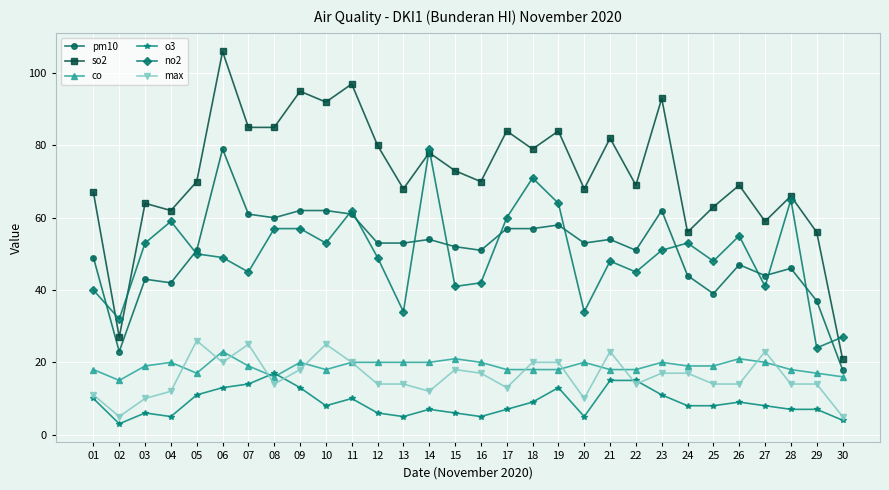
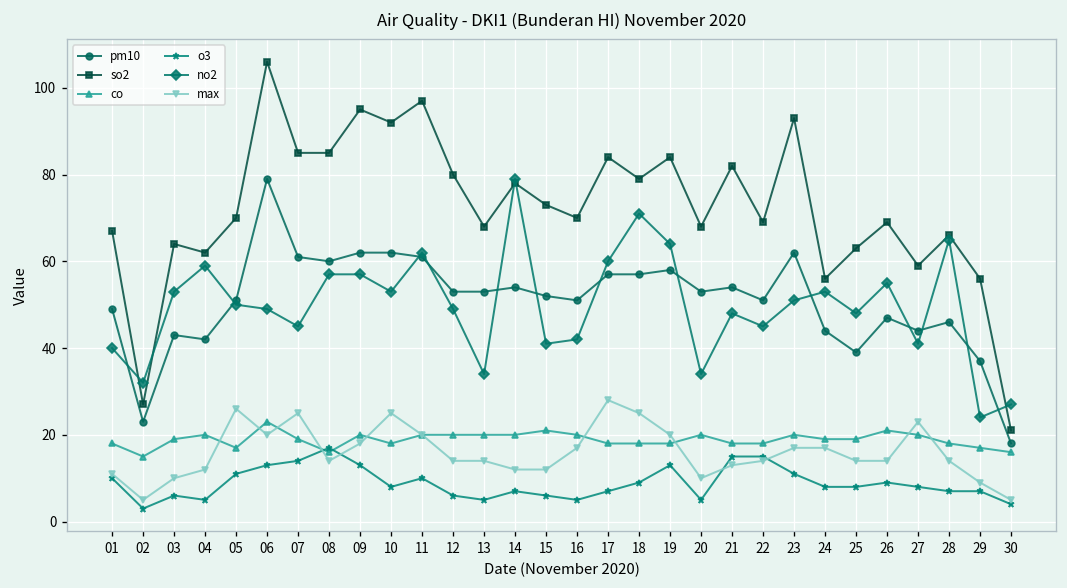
  {
    "max": {
      "01": 11,
      "02": 5,
      "03": 10,
      "04": 12,
      "05": 26,
      "06": 20,
      "07": 25,
      "08": 14,
      "09": 18,
      "10": 25,
      "12": 14,
      "13": 14,
      "14": 12,
-     "15": 18,
+     "15": 12,
      "16": 17,
-     "17": 13,
-     "18": 20,
+     "17": 28,
+     "18": 25,
      "19": 20,
      "20": 10,
-     "21": 23,
+     "21": 13,
      "22": 14,
      "23": 17,
      "24": 17,
      "25": 14,
      "26": 14,
      "27": 23,
      "28": 14,
-     "29": 14,
+     "29": 9,
      "30": 5
    }
  }
